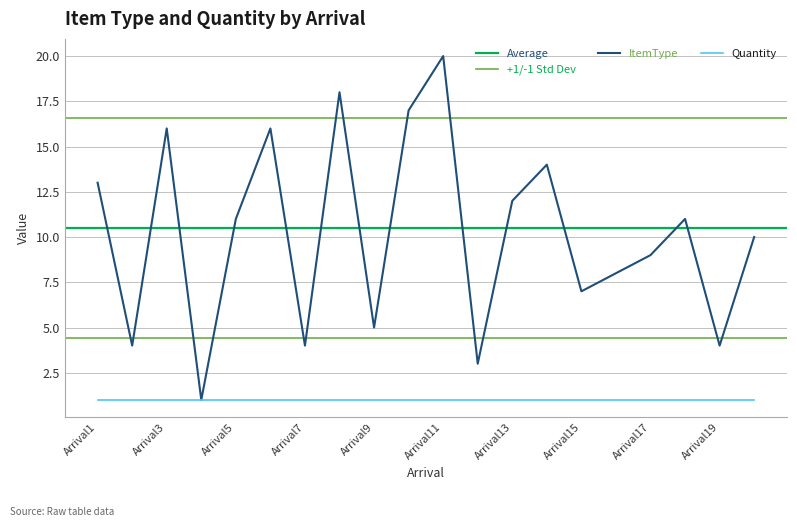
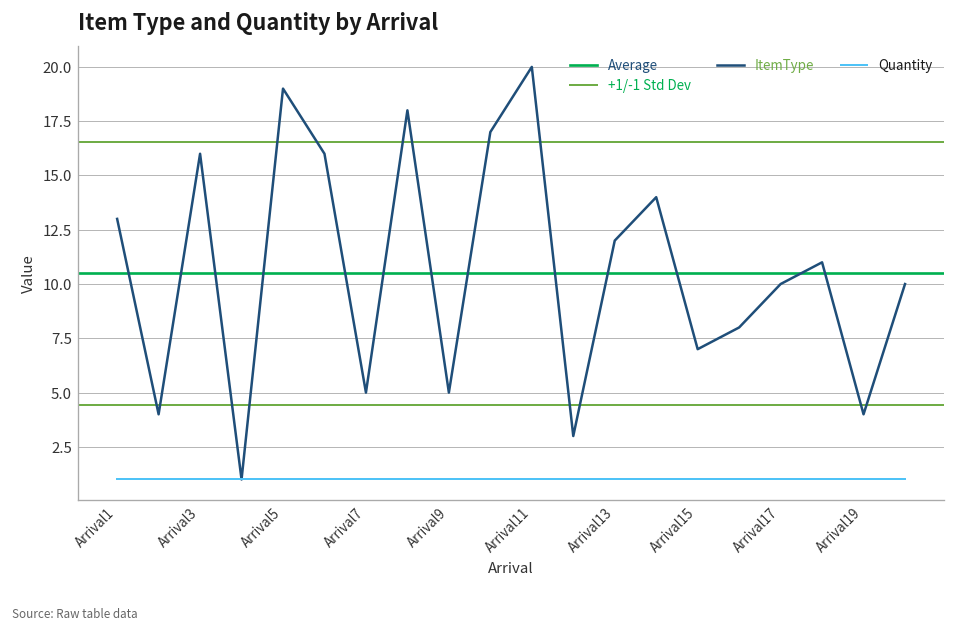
  {
    "ItemType": {
      "Arrival1": 13,
      "Arrival3": 16,
-     "Arrival5": 11,
-     "Arrival7": 4,
+     "Arrival5": 19,
+     "Arrival7": 5,
      "Arrival9": 5,
      "Arrival11": 20,
      "Arrival13": 12,
      "Arrival15": 7,
-     "Arrival17": 9,
+     "Arrival17": 10,
      "Arrival19": 4
    },
    "Quantity": {
      "Arrival1": 1,
      "Arrival3": 1,
      "Arrival5": 1,
      "Arrival7": 1,
      "Arrival9": 1,
      "Arrival11": 1,
      "Arrival13": 1,
      "Arrival15": 1,
      "Arrival17": 1,
      "Arrival19": 1
    }
  }
